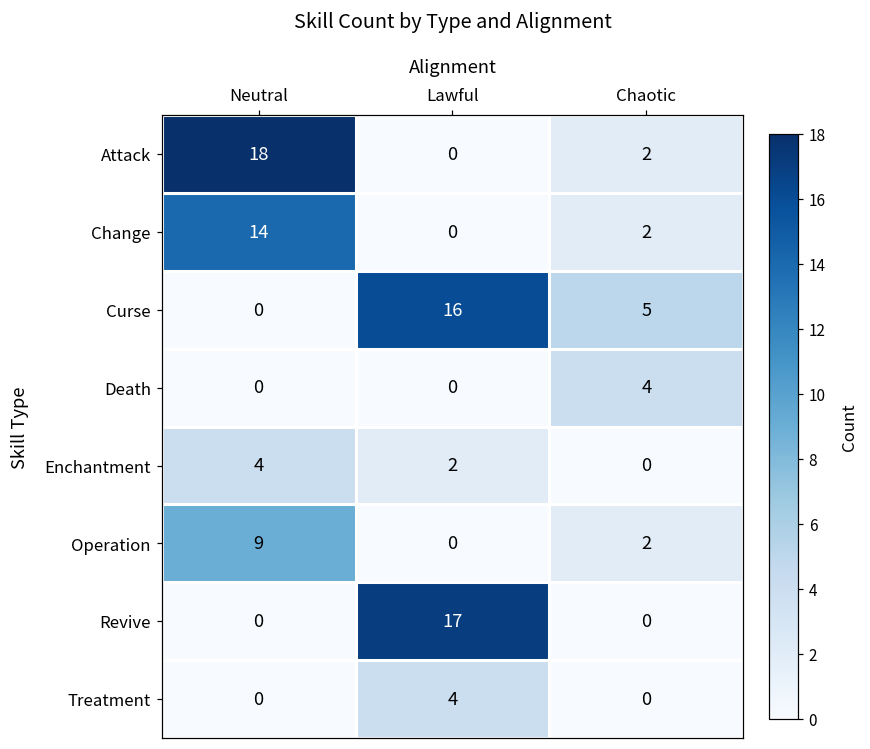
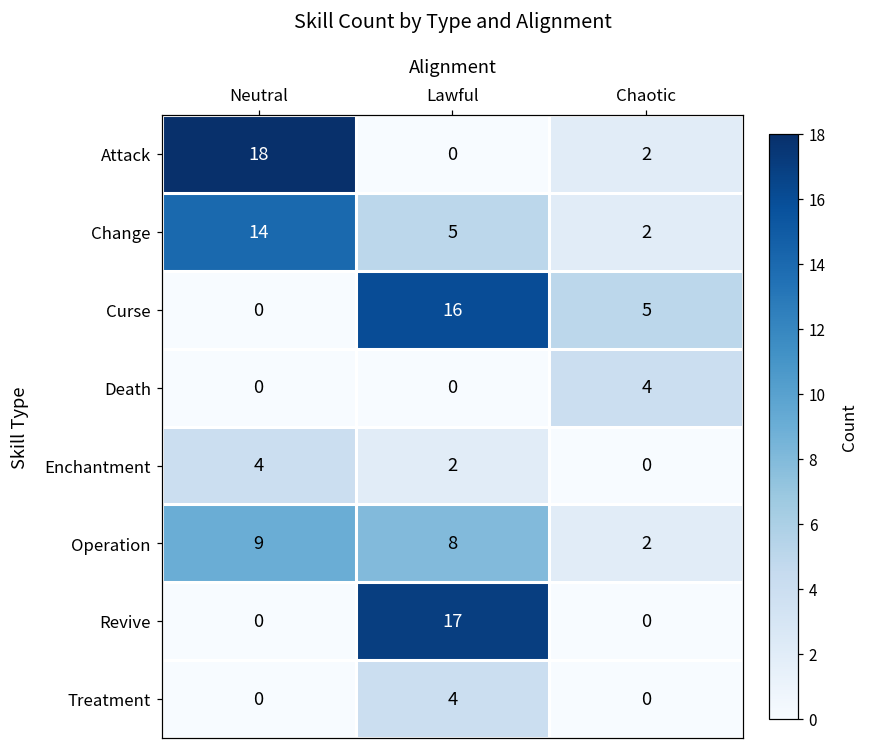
  {
    "Attack": {
      "Neutral": 18,
      "Lawful": 0,
      "Chaotic": 2
    },
    "Change": {
      "Neutral": 14,
-     "Lawful": 0,
+     "Lawful": 5,
      "Chaotic": 2
    },
    "Curse": {
      "Neutral": 0,
      "Lawful": 16,
      "Chaotic": 5
    },
    "Death": {
      "Neutral": 0,
      "Lawful": 0,
      "Chaotic": 4
    },
    "Enchantment": {
      "Neutral": 4,
      "Lawful": 2,
      "Chaotic": 0
    },
    "Operation": {
      "Neutral": 9,
-     "Lawful": 0,
+     "Lawful": 8,
      "Chaotic": 2
    },
    "Revive": {
      "Neutral": 0,
      "Lawful": 17,
      "Chaotic": 0
    },
    "Treatment": {
      "Neutral": 0,
      "Lawful": 4,
      "Chaotic": 0
    }
  }
